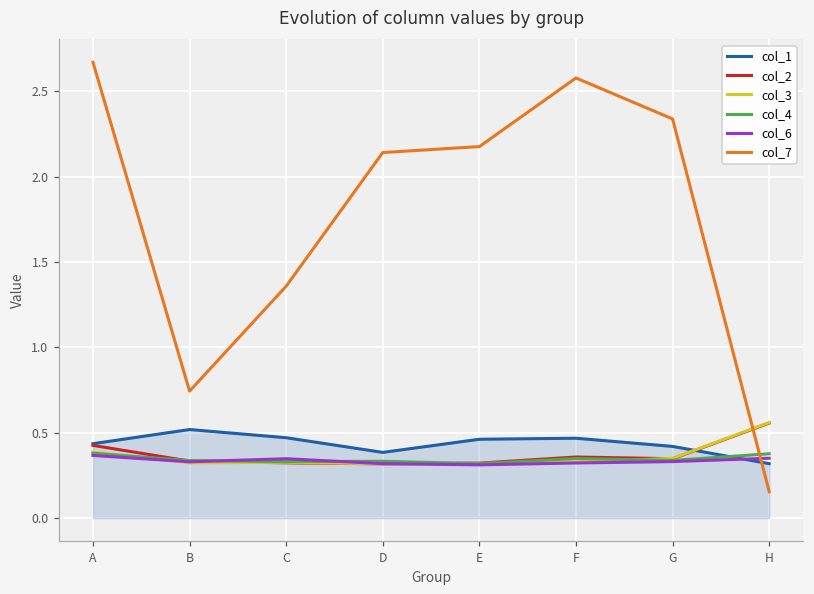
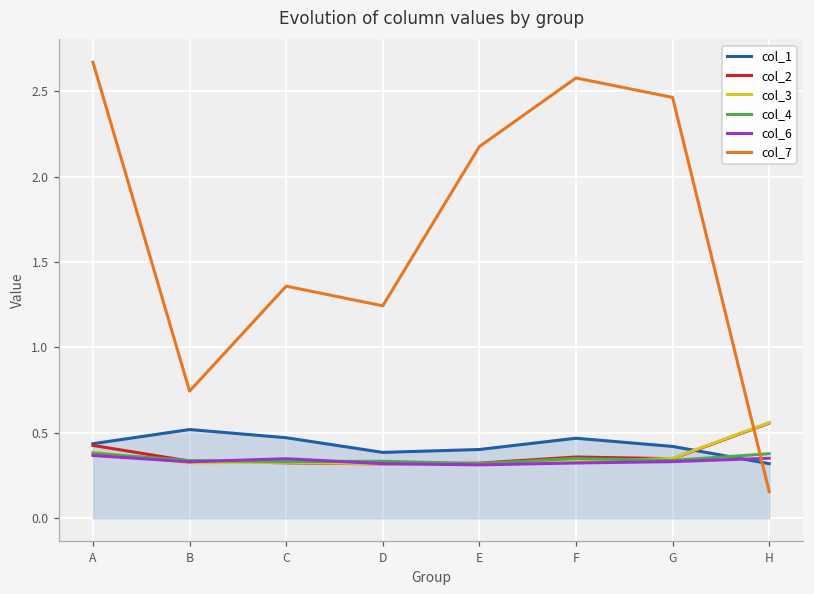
  {
    "col_1": {
      "B": 0.52,
      "C": 0.47,
      "D": 0.39,
-     "E": 0.46,
+     "E": 0.40,
      "F": 0.47,
      "G": 0.42,
      "H": 0.32
    },
    "col_4": {
      "H": 0.38
    },
    "col_6": {
      "C": 0.35,
      "H": 0.35
    },
    "col_7": {
      "A": 2.67,
      "B": 0.74,
      "C": 1.36,
-     "D": 2.14,
+     "D": 1.24,
      "E": 2.18,
      "F": 2.58,
-     "G": 2.34,
+     "G": 2.47,
      "H": 0.16
    }
  }
